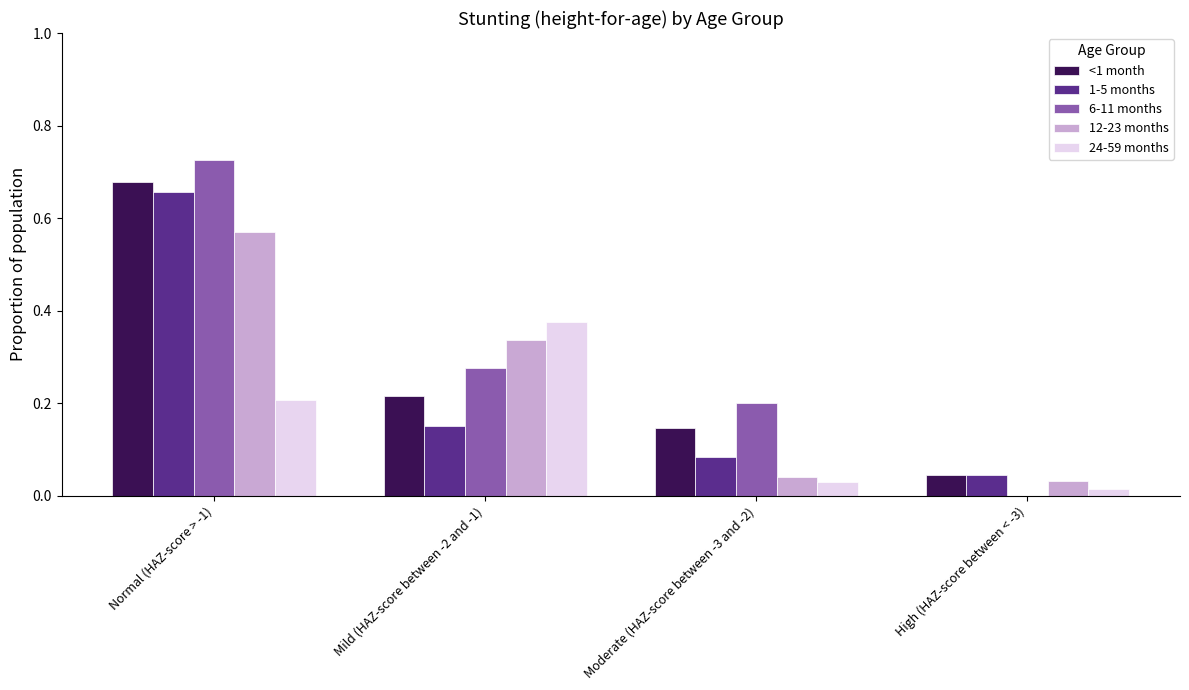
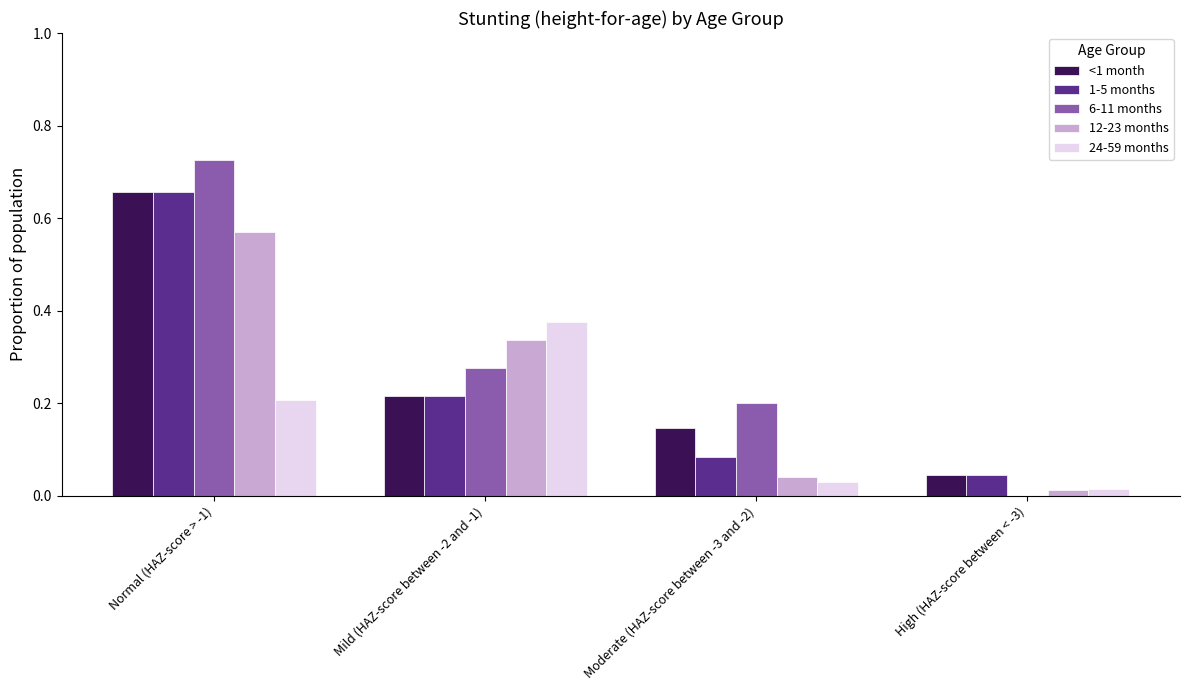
  {
    "<1 month": {
-     "Normal (HAZ-score > -1)": 0.68,
+     "Normal (HAZ-score > -1)": 0.66,
      "Mild (HAZ-score between -2 and -1)": 0.22,
      "Moderate (HAZ-score between -3 and -2)": 0.15,
      "High (HAZ-score between < -3)": 0.05
    },
    "1-5 months": {
      "Normal (HAZ-score > -1)": 0.66,
-     "Mild (HAZ-score between -2 and -1)": 0.15,
+     "Mild (HAZ-score between -2 and -1)": 0.22,
      "Moderate (HAZ-score between -3 and -2)": 0.08,
      "High (HAZ-score between < -3)": 0.05
    },
    "6-11 months": {
      "Normal (HAZ-score > -1)": 0.72,
      "Mild (HAZ-score between -2 and -1)": 0.28,
      "Moderate (HAZ-score between -3 and -2)": 0.20,
      "High (HAZ-score between < -3)": 0.00
    },
    "12-23 months": {
      "Normal (HAZ-score > -1)": 0.57,
      "Mild (HAZ-score between -2 and -1)": 0.34,
      "Moderate (HAZ-score between -3 and -2)": 0.04,
-     "High (HAZ-score between < -3)": 0.03
+     "High (HAZ-score between < -3)": 0.01
    },
    "24-59 months": {
      "Normal (HAZ-score > -1)": 0.21,
      "Mild (HAZ-score between -2 and -1)": 0.38,
      "Moderate (HAZ-score between -3 and -2)": 0.03,
      "High (HAZ-score between < -3)": 0.01
    }
  }
